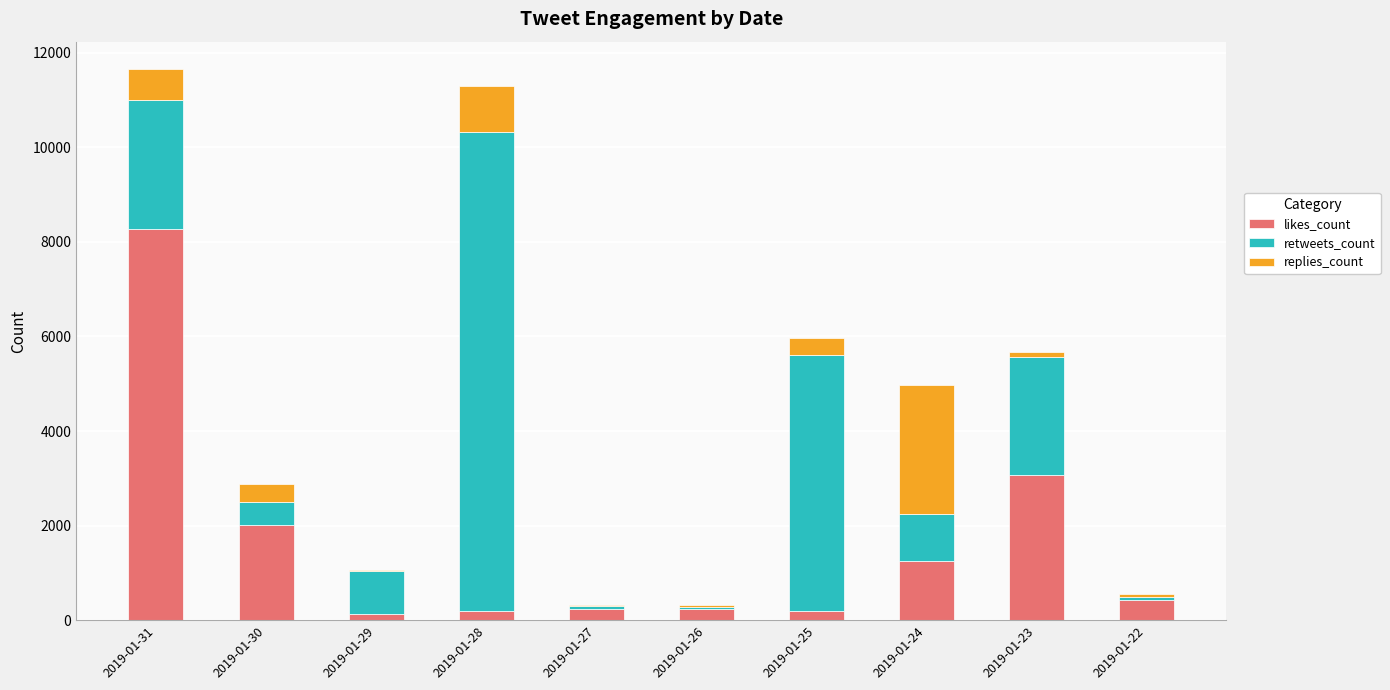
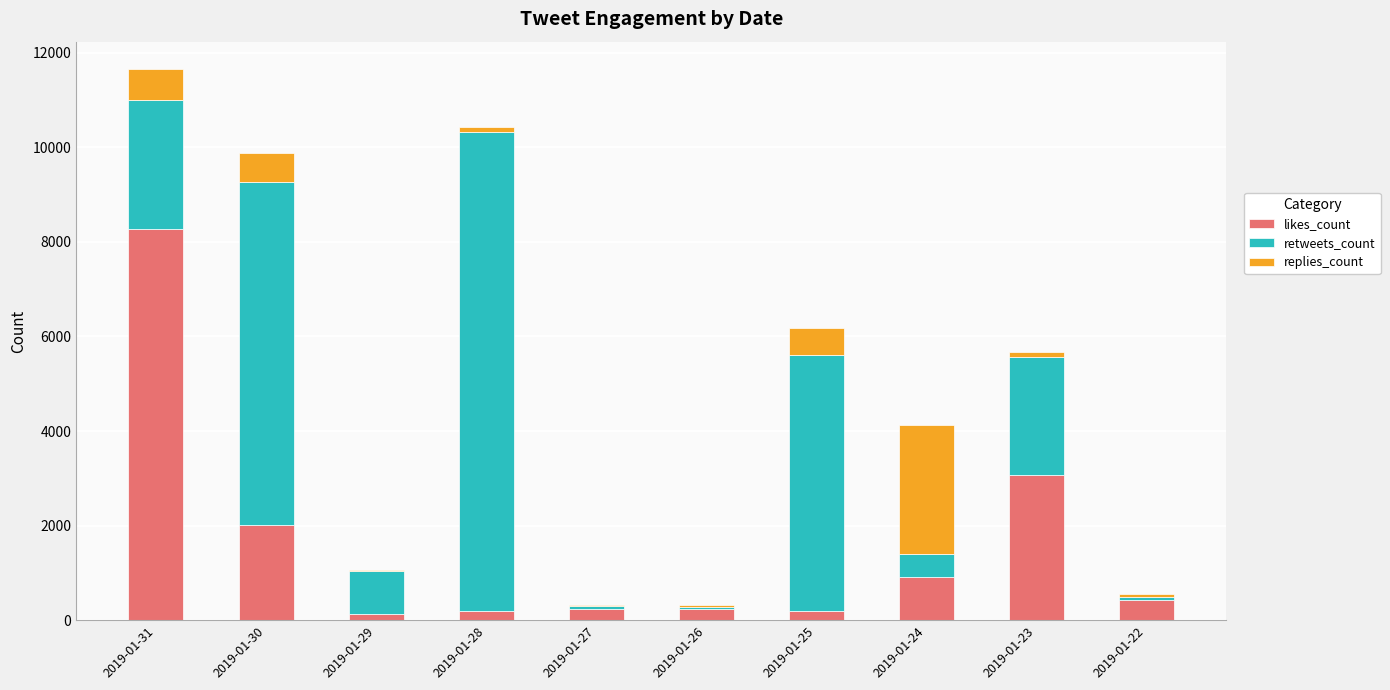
  {
    "likes_count": {
      "2019-01-31": 8300,
      "2019-01-30": 2000,
      "2019-01-29": 100,
      "2019-01-28": 200,
      "2019-01-27": 200,
      "2019-01-26": 200,
      "2019-01-25": 200,
-     "2019-01-24": 1300,
+     "2019-01-24": 900,
      "2019-01-23": 3100,
      "2019-01-22": 400
    },
    "retweets_count": {
      "2019-01-31": 2700,
-     "2019-01-30": 500,
+     "2019-01-30": 7200,
      "2019-01-29": 900,
      "2019-01-28": 10100,
      "2019-01-27": 100,
      "2019-01-25": 5400,
-     "2019-01-24": 1000,
+     "2019-01-24": 500,
      "2019-01-23": 2500,
      "2019-01-22": 100
    },
    "replies_count": {
      "2019-01-31": 600,
-     "2019-01-30": 400,
-     "2019-01-28": 1000,
+     "2019-01-30": 600,
+     "2019-01-28": 100,
      "2019-01-26": 100,
-     "2019-01-25": 400,
+     "2019-01-25": 600,
      "2019-01-24": 2700,
      "2019-01-23": 100,
      "2019-01-22": 100
    }
  }
